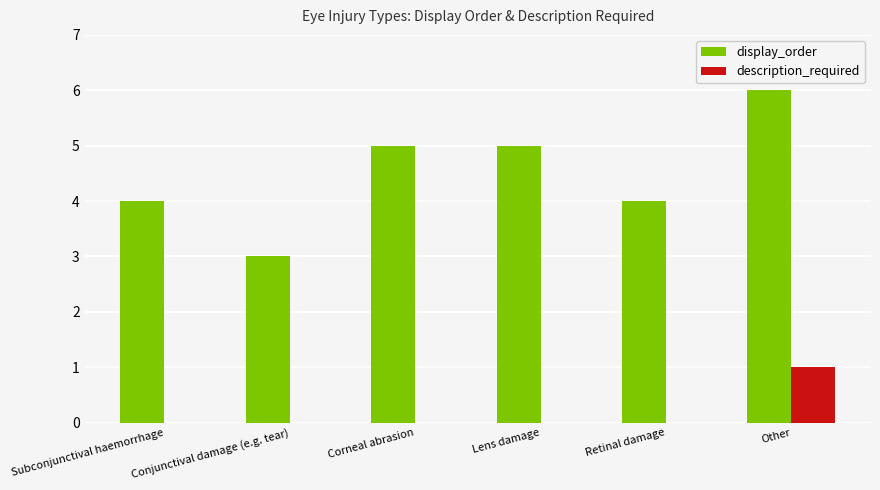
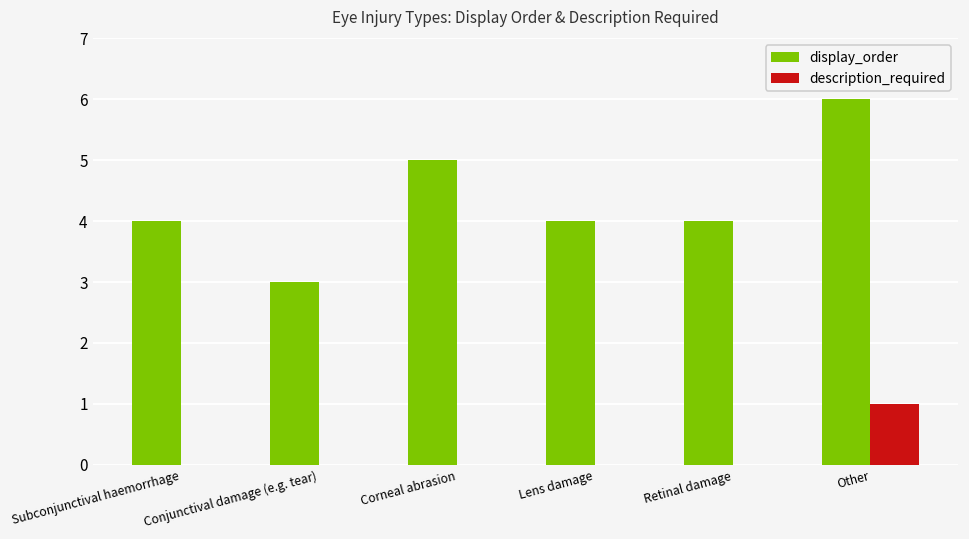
  {
    "display_order": {
      "Subconjunctival haemorrhage": 4,
      "Conjunctival damage (e.g. tear)": 3,
      "Corneal abrasion": 5,
-     "Lens damage": 5,
+     "Lens damage": 4,
      "Retinal damage": 4,
      "Other": 6
    },
    "description_required": {
      "Subconjunctival haemorrhage": 0,
      "Conjunctival damage (e.g. tear)": 0,
      "Corneal abrasion": 0,
      "Lens damage": 0,
      "Retinal damage": 0,
      "Other": 1
    }
  }
